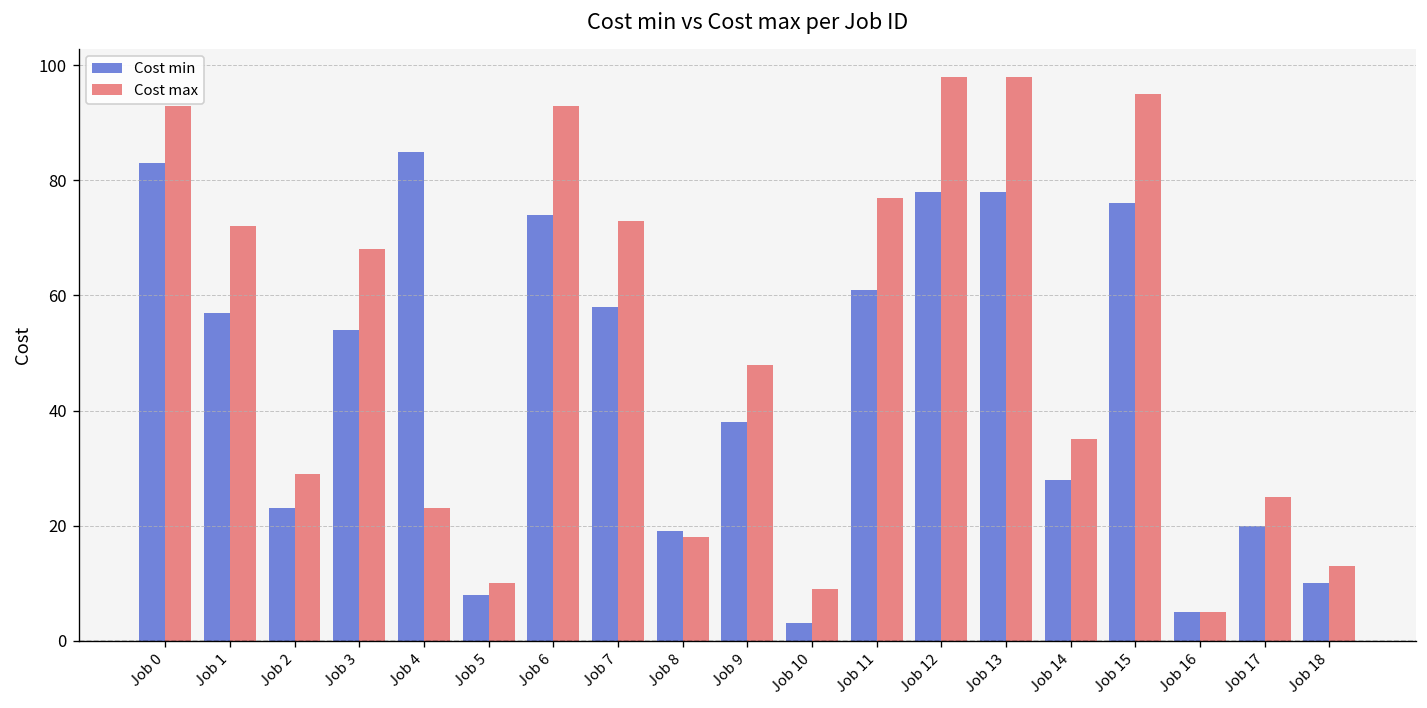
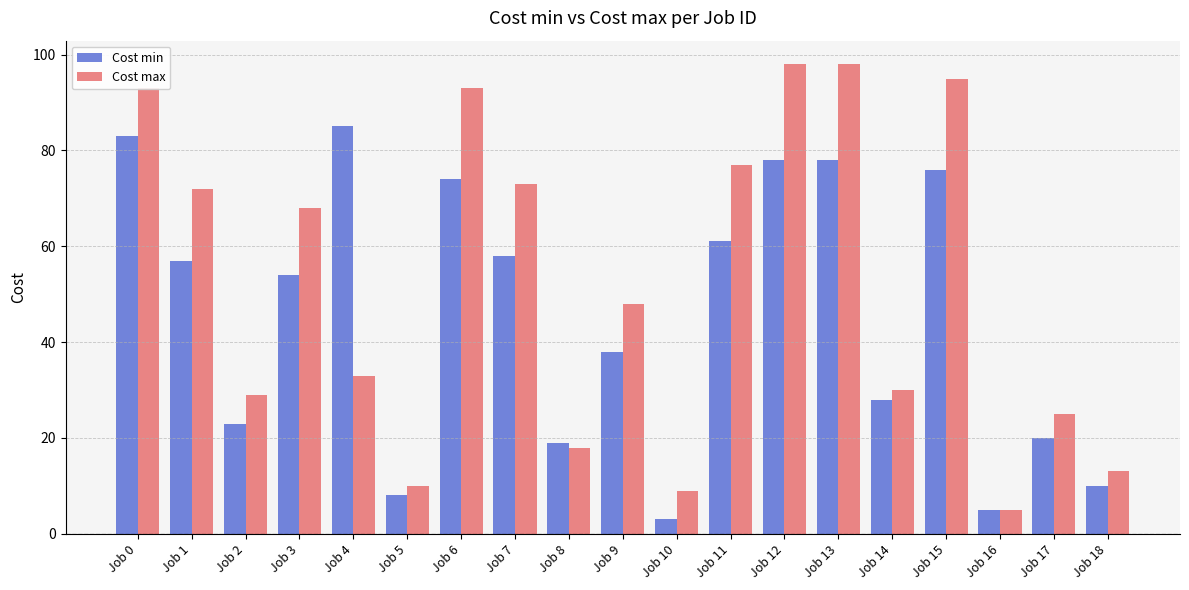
  {
    "Cost min": {
      "Job 0": 83,
      "Job 1": 57,
      "Job 2": 23,
      "Job 3": 54,
      "Job 4": 85,
      "Job 5": 8,
      "Job 6": 74,
      "Job 7": 58,
      "Job 8": 19,
      "Job 9": 38,
      "Job 10": 3,
      "Job 11": 61,
      "Job 12": 78,
      "Job 13": 78,
      "Job 14": 28,
      "Job 15": 76,
      "Job 16": 5,
      "Job 17": 20,
      "Job 18": 10
    },
    "Cost max": {
      "Job 1": 72,
      "Job 2": 29,
      "Job 3": 68,
-     "Job 4": 23,
+     "Job 4": 33,
      "Job 5": 10,
      "Job 6": 93,
      "Job 7": 73,
      "Job 8": 18,
      "Job 9": 48,
      "Job 10": 9,
      "Job 11": 77,
      "Job 12": 98,
      "Job 13": 98,
-     "Job 14": 35,
+     "Job 14": 30,
      "Job 15": 95,
      "Job 16": 5,
      "Job 17": 25,
      "Job 18": 13
    }
  }
